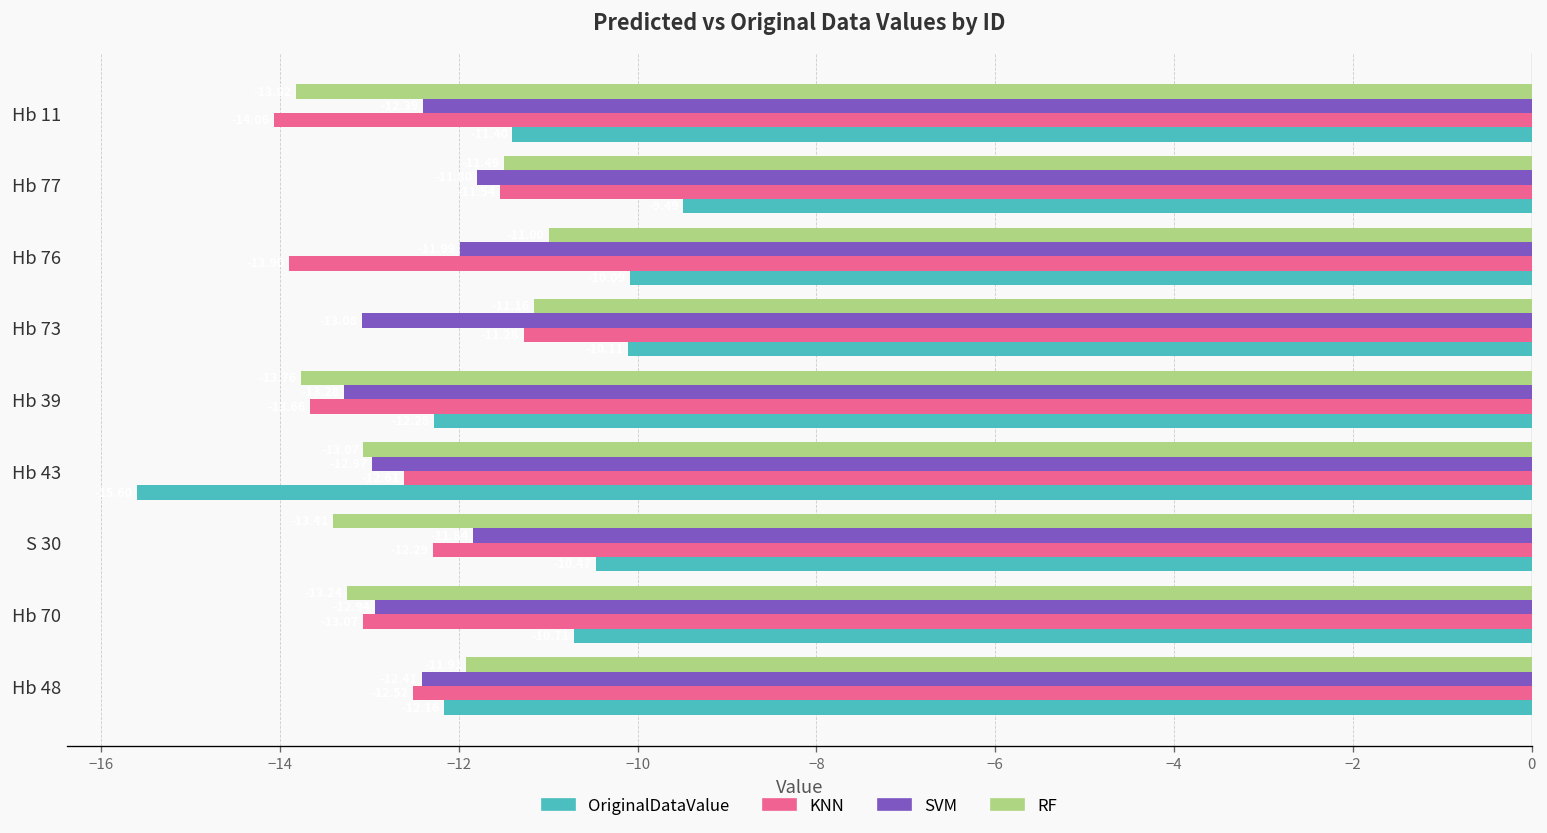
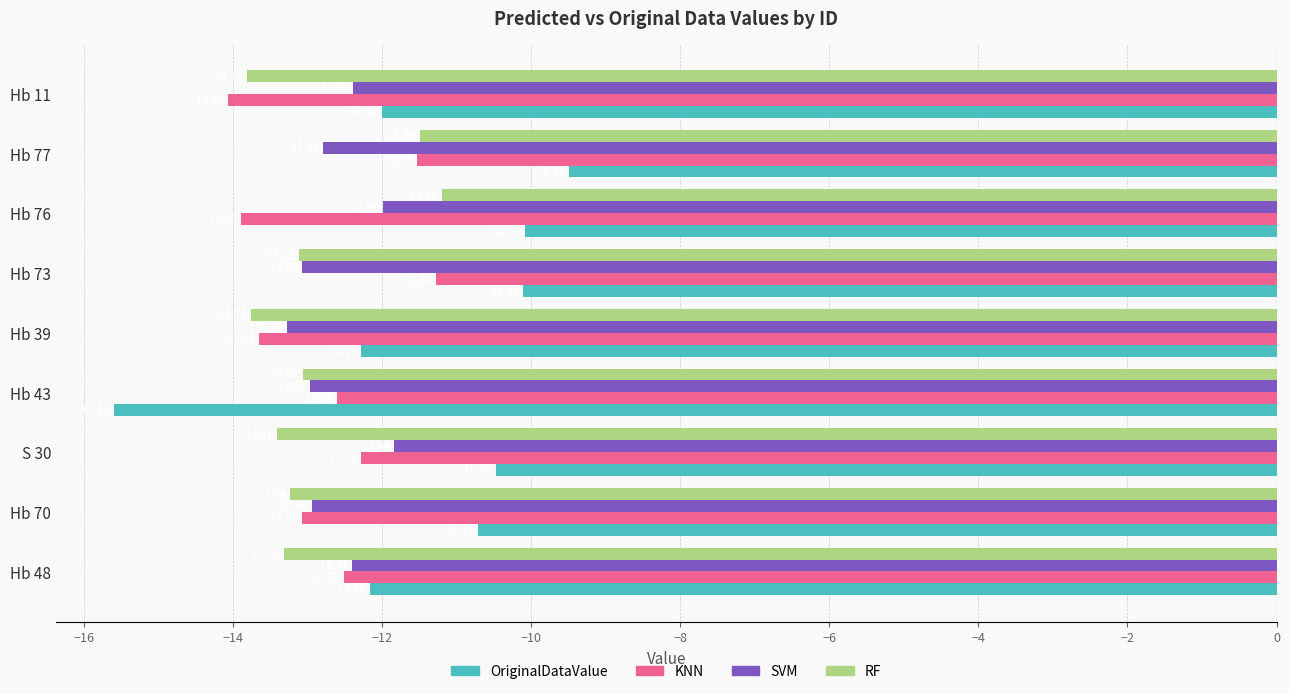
  {
    "OriginalDataValue": {
-     "Hb 11": -11.4,
+     "Hb 11": -12.0,
      "Hb 77": -9.5,
      "Hb 76": -10.1,
      "Hb 73": -10.1,
      "Hb 39": -12.3,
      "Hb 43": -15.6,
      "S 30": -10.5,
      "Hb 70": -10.7,
      "Hb 48": -12.2
    },
    "KNN": {
      "Hb 11": -14.1,
      "Hb 77": -11.5,
      "Hb 76": -13.9,
      "Hb 73": -11.3,
      "Hb 39": -13.7,
      "Hb 43": -12.6,
      "S 30": -12.3,
      "Hb 70": -13.1,
      "Hb 48": -12.5
    },
    "SVM": {
      "Hb 11": -12.4,
-     "Hb 77": -11.8,
+     "Hb 77": -12.8,
      "Hb 76": -12.0,
      "Hb 73": -13.1,
      "Hb 39": -13.3,
      "Hb 43": -13.0,
      "S 30": -11.8,
      "Hb 70": -12.9,
      "Hb 48": -12.4
    },
    "RF": {
      "Hb 11": -13.8,
      "Hb 77": -11.5,
-     "Hb 76": -11.0,
-     "Hb 73": -11.2,
+     "Hb 76": -11.2,
+     "Hb 73": -13.1,
      "Hb 39": -13.8,
      "Hb 43": -13.1,
      "S 30": -13.4,
      "Hb 70": -13.2,
-     "Hb 48": -11.9
+     "Hb 48": -13.3
    }
  }
